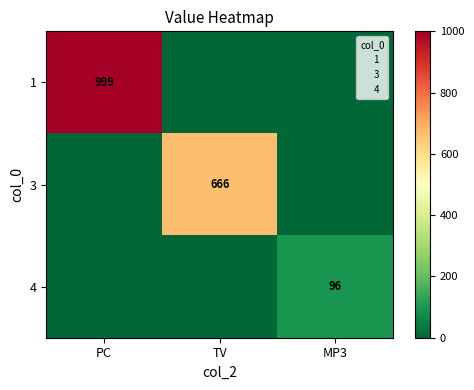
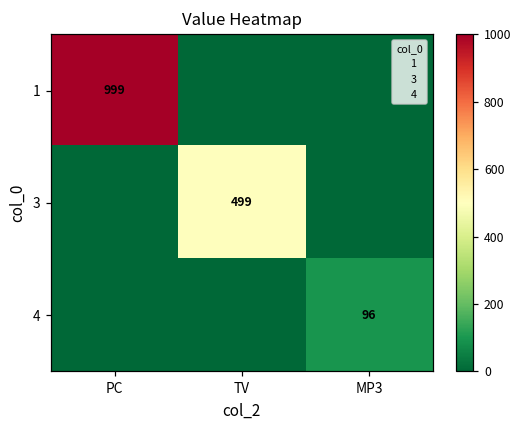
  {
    "1": {
      "PC": 999
    },
    "3": {
-     "TV": 666
+     "TV": 499
    },
    "4": {
      "MP3": 96
    }
  }
